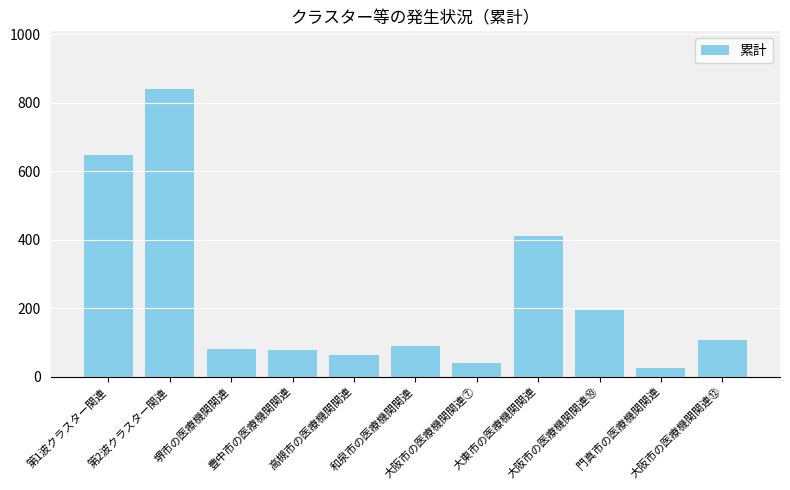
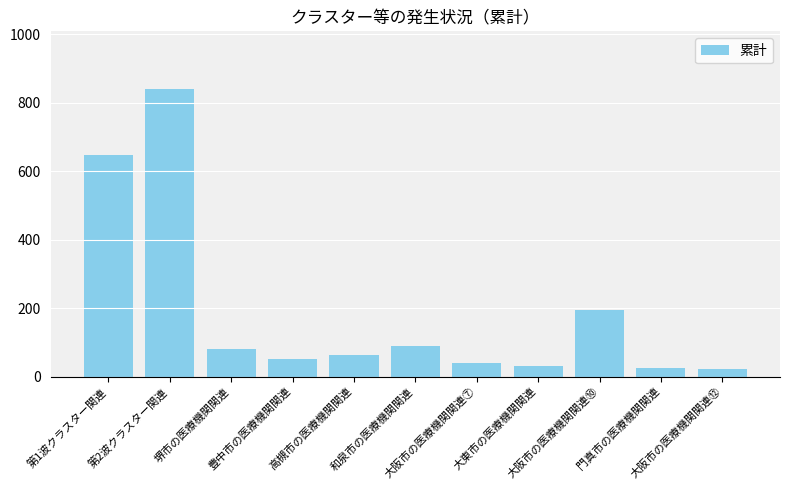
  {
    "第1波クラスター関連": 650,
    "第2波クラスター関連": 840,
    "堺市の医療機関関連": 80,
-   "豊中市の医療機関関連": 80,
+   "豊中市の医療機関関連": 50,
    "高槻市の医療機関関連": 60,
    "和泉市の医療機関関連": 90,
    "大阪市の医療機関関連⑦": 40,
-   "大東市の医療機関関連": 410,
+   "大東市の医療機関関連": 30,
    "大阪市の医療機関関連⑩": 190,
    "門真市の医療機関関連": 30,
-   "大阪市の医療機関関連⑫": 110
+   "大阪市の医療機関関連⑫": 20
  }
